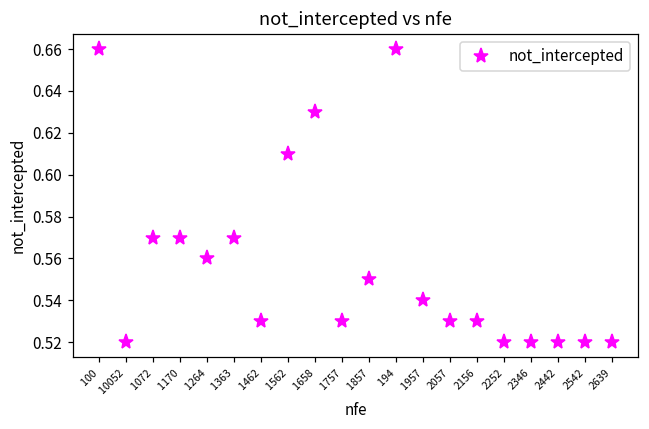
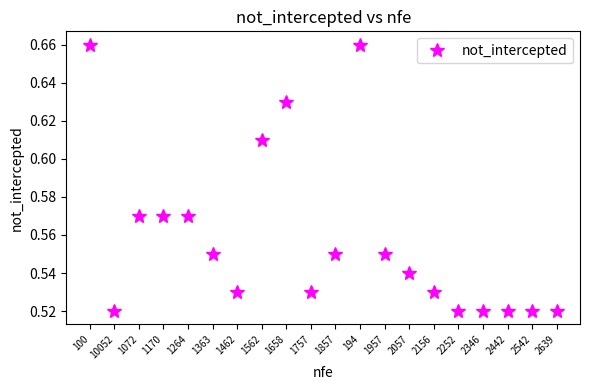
  {
    "100": 0.66,
    "10052": 0.52,
    "1072": 0.57,
    "1170": 0.57,
-   "1264": 0.56,
-   "1363": 0.57,
+   "1264": 0.57,
+   "1363": 0.55,
    "1462": 0.53,
    "1562": 0.61,
    "1658": 0.63,
    "1757": 0.53,
    "1857": 0.55,
    "194": 0.66,
-   "1957": 0.54,
-   "2057": 0.53,
+   "1957": 0.55,
+   "2057": 0.54,
    "2156": 0.53,
    "2252": 0.52,
    "2346": 0.52,
    "2442": 0.52,
    "2542": 0.52,
    "2639": 0.52
  }
